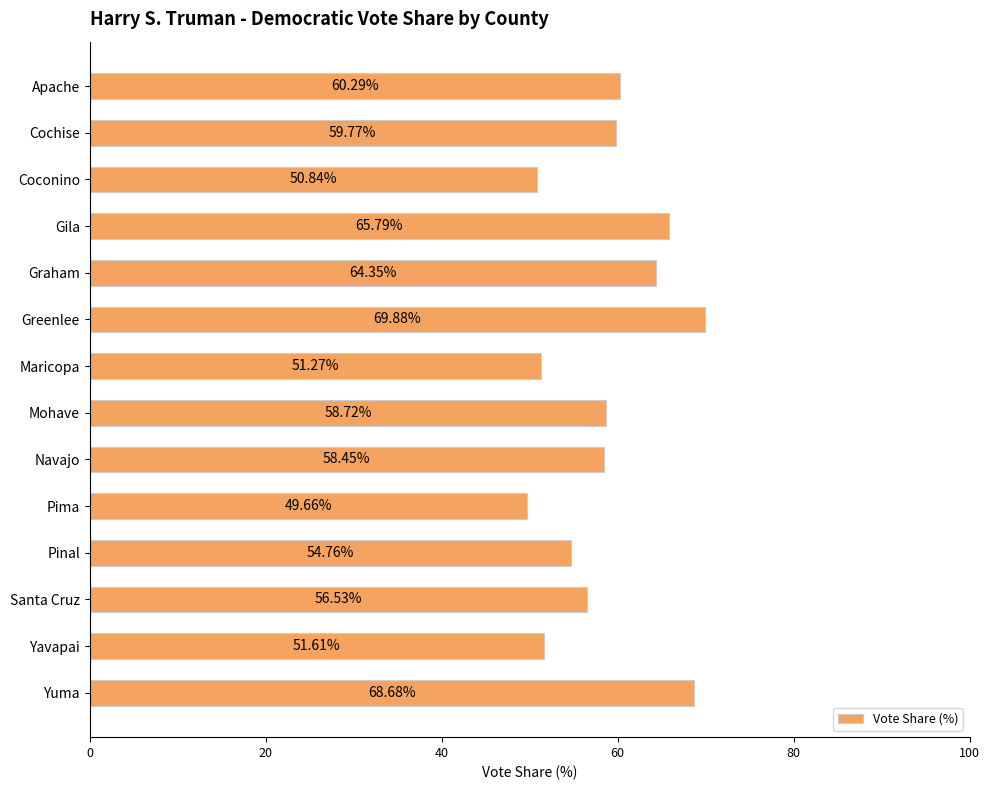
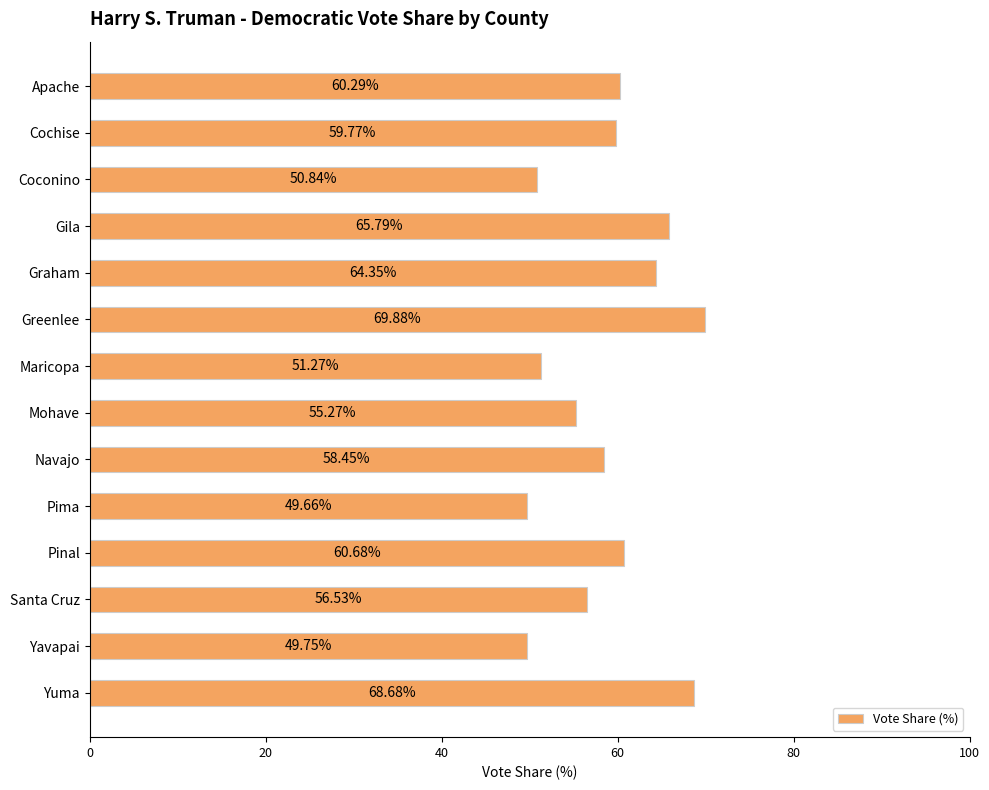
  {
    "Apache": "60.29%",
    "Cochise": "59.77%",
    "Coconino": "50.84%",
    "Gila": "65.79%",
    "Graham": "64.35%",
    "Greenlee": "69.88%",
    "Maricopa": "51.27%",
-   "Mohave": "58.72%",
+   "Mohave": "55.27%",
    "Navajo": "58.45%",
    "Pima": "49.66%",
-   "Pinal": "54.76%",
+   "Pinal": "60.68%",
    "Santa Cruz": "56.53%",
-   "Yavapai": "51.61%",
+   "Yavapai": "49.75%",
    "Yuma": "68.68%"
  }
